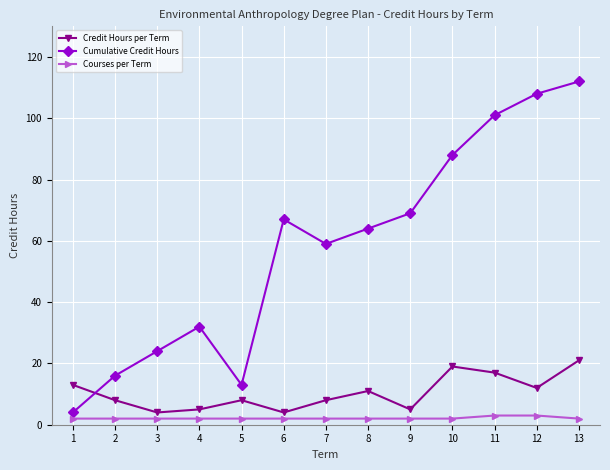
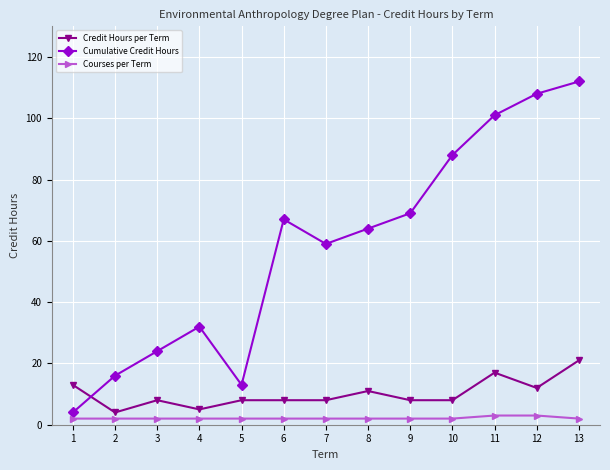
  {
    "Credit Hours per Term": {
      "1": 13,
-     "2": 8,
-     "3": 4,
+     "2": 4,
+     "3": 8,
      "4": 5,
      "5": 8,
-     "6": 4,
+     "6": 8,
      "7": 8,
      "8": 11,
-     "9": 5,
-     "10": 19,
+     "9": 8,
+     "10": 8,
      "11": 17,
      "12": 12,
      "13": 21
    },
    "Cumulative Credit Hours": {
      "1": 4,
      "2": 16,
      "3": 24,
      "4": 32,
      "5": 13,
      "6": 67,
      "7": 59,
      "8": 64,
      "9": 69,
      "10": 88,
      "11": 101,
      "12": 108,
      "13": 112
    },
    "Courses per Term": {
      "1": 2,
      "2": 2,
      "3": 2,
      "4": 2,
      "5": 2,
      "6": 2,
      "7": 2,
      "8": 2,
      "9": 2,
      "10": 2,
      "11": 3,
      "12": 3,
      "13": 2
    }
  }
